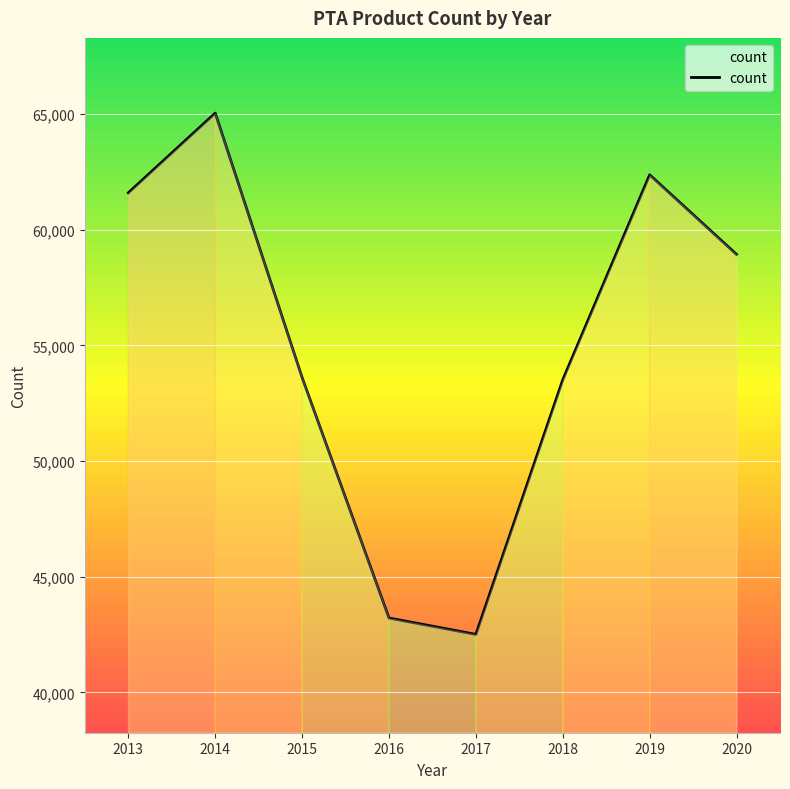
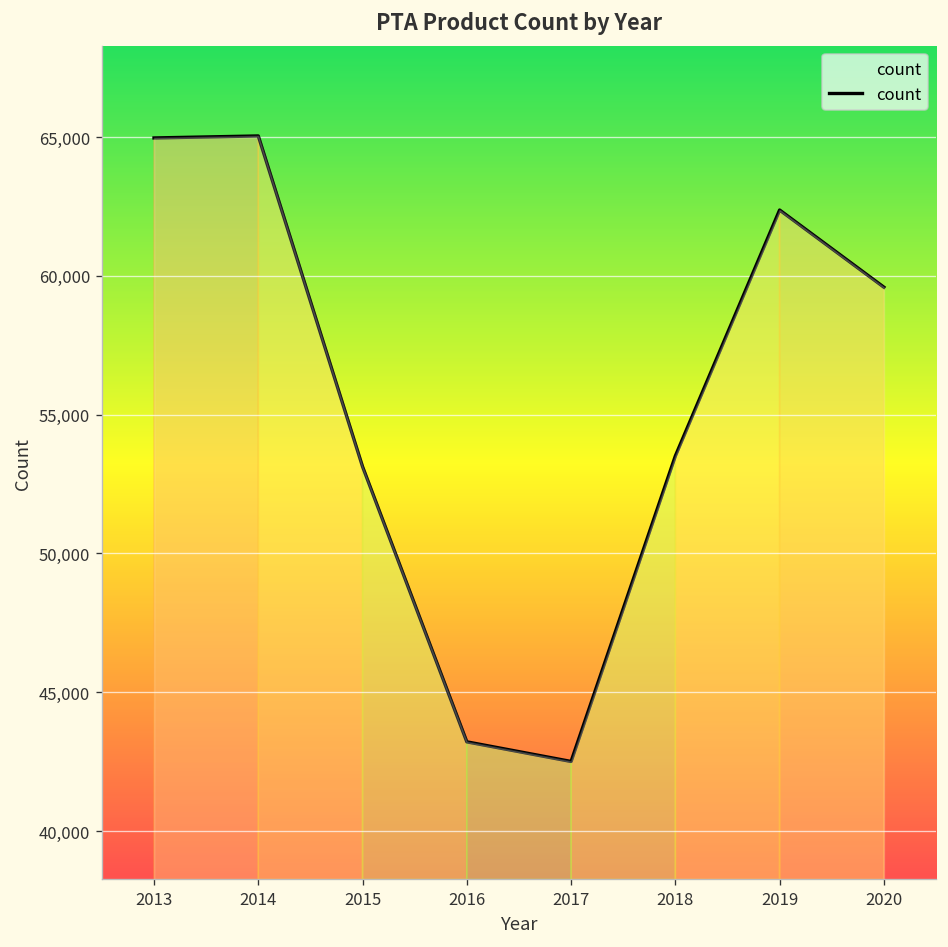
  {
-   "2013": "61,600",
+   "2013": "65,000",
    "2014": "65,000",
-   "2015": "53,600",
+   "2015": "53,100",
    "2016": "43,200",
    "2017": "42,500",
    "2018": "53,500",
    "2019": "62,400",
-   "2020": "58,900"
+   "2020": "59,600"
  }
